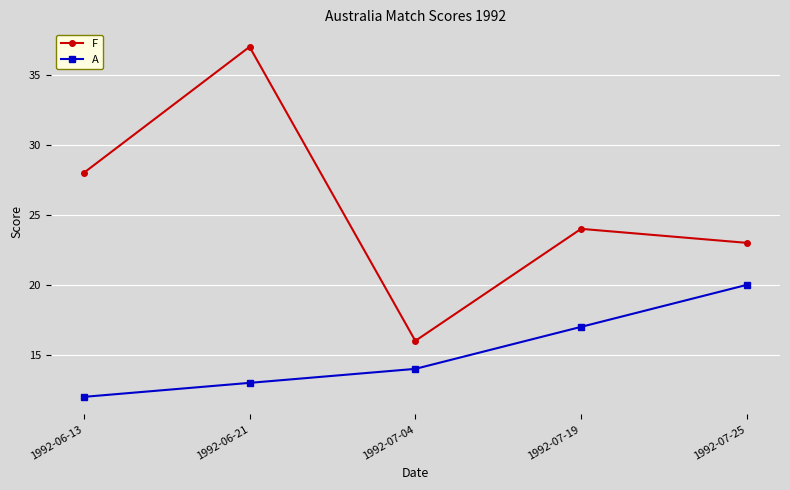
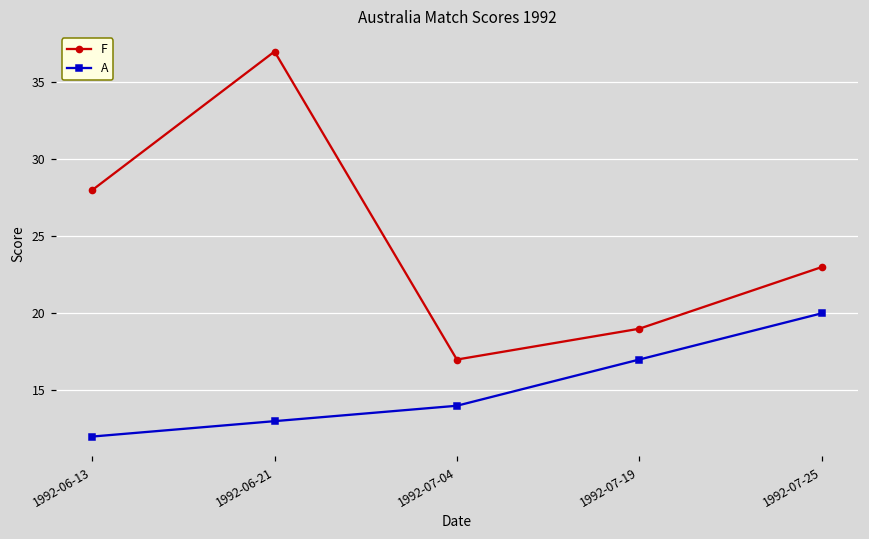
  {
    "F": {
      "1992-06-13": 28,
      "1992-06-21": 37,
-     "1992-07-04": 16,
-     "1992-07-19": 24,
+     "1992-07-04": 17,
+     "1992-07-19": 19,
      "1992-07-25": 23
    },
    "A": {
      "1992-06-13": 12,
      "1992-06-21": 13,
      "1992-07-04": 14,
      "1992-07-19": 17,
      "1992-07-25": 20
    }
  }
